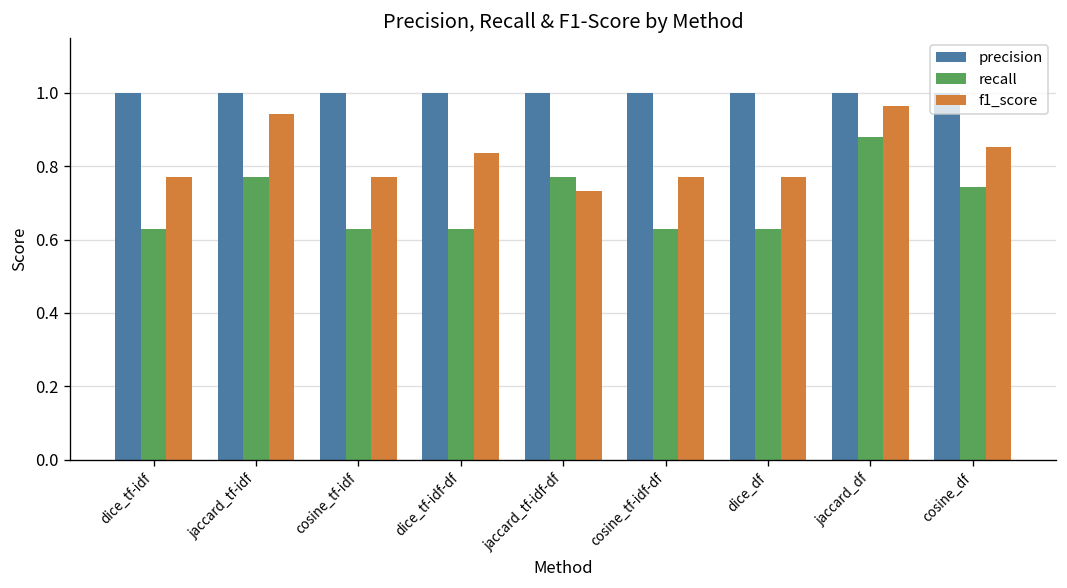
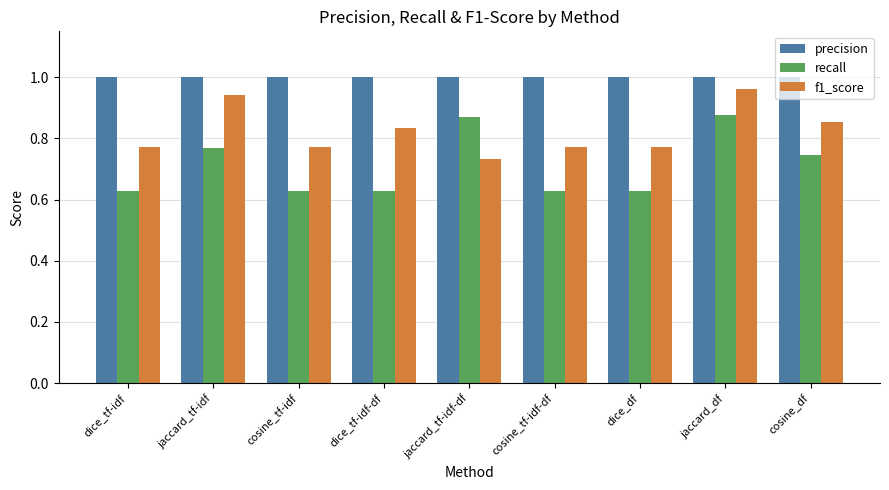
  {
    "precision": {
      "dice_tf-idf": 1.00,
      "jaccard_tf-idf": 1.00,
      "cosine_tf-idf": 1.00,
      "dice_tf-idf-df": 1.00,
      "jaccard_tf-idf-df": 1.00,
      "cosine_tf-idf-df": 1.00,
      "dice_df": 1.00,
      "jaccard_df": 1.00
    },
    "recall": {
      "dice_tf-idf": 0.63,
      "jaccard_tf-idf": 0.77,
      "cosine_tf-idf": 0.63,
      "dice_tf-idf-df": 0.63,
-     "jaccard_tf-idf-df": 0.77,
+     "jaccard_tf-idf-df": 0.87,
      "cosine_tf-idf-df": 0.63,
      "dice_df": 0.63,
      "jaccard_df": 0.88,
      "cosine_df": 0.74
    },
    "f1_score": {
      "dice_tf-idf": 0.77,
      "jaccard_tf-idf": 0.94,
      "cosine_tf-idf": 0.77,
      "dice_tf-idf-df": 0.84,
      "jaccard_tf-idf-df": 0.73,
      "cosine_tf-idf-df": 0.77,
      "dice_df": 0.77,
      "jaccard_df": 0.96,
      "cosine_df": 0.85
    }
  }
